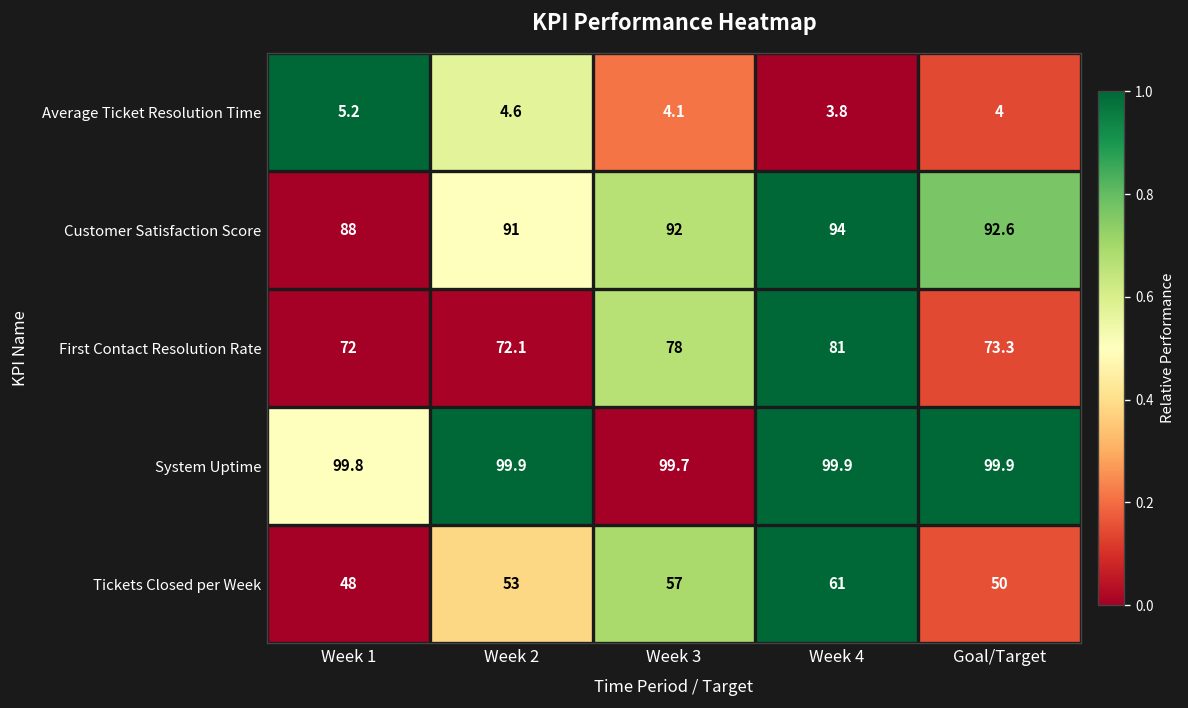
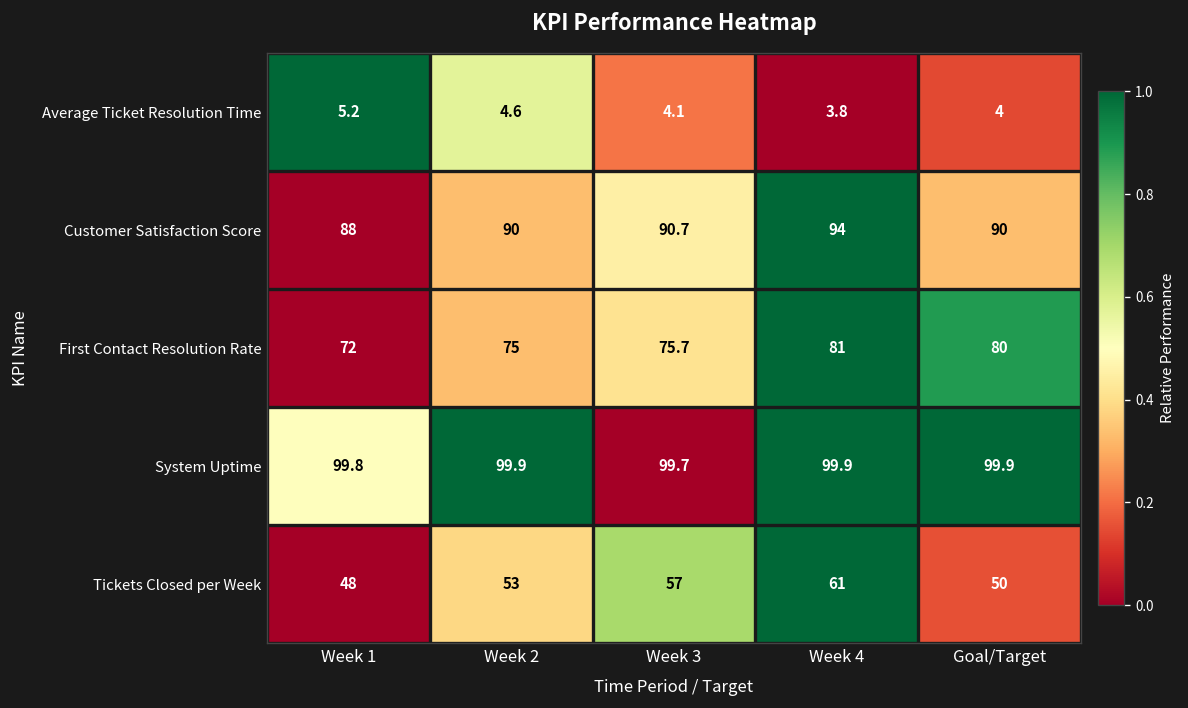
  {
    "Average Ticket Resolution Time": {
      "Week 1": 5.2,
      "Week 2": 4.6,
      "Week 3": 4.1,
      "Week 4": 3.8,
      "Goal/Target": 4
    },
    "Customer Satisfaction Score": {
      "Week 1": 88,
-     "Week 2": 91,
-     "Week 3": 92,
+     "Week 2": 90,
+     "Week 3": 90.7,
      "Week 4": 94,
-     "Goal/Target": 92.6
+     "Goal/Target": 90
    },
    "First Contact Resolution Rate": {
      "Week 1": 72,
-     "Week 2": 72.1,
-     "Week 3": 78,
+     "Week 2": 75,
+     "Week 3": 75.7,
      "Week 4": 81,
-     "Goal/Target": 73.3
+     "Goal/Target": 80
    },
    "System Uptime": {
      "Week 1": 99.8,
      "Week 2": 99.9,
      "Week 3": 99.7,
      "Week 4": 99.9,
      "Goal/Target": 99.9
    },
    "Tickets Closed per Week": {
      "Week 1": 48,
      "Week 2": 53,
      "Week 3": 57,
      "Week 4": 61,
      "Goal/Target": 50
    }
  }
